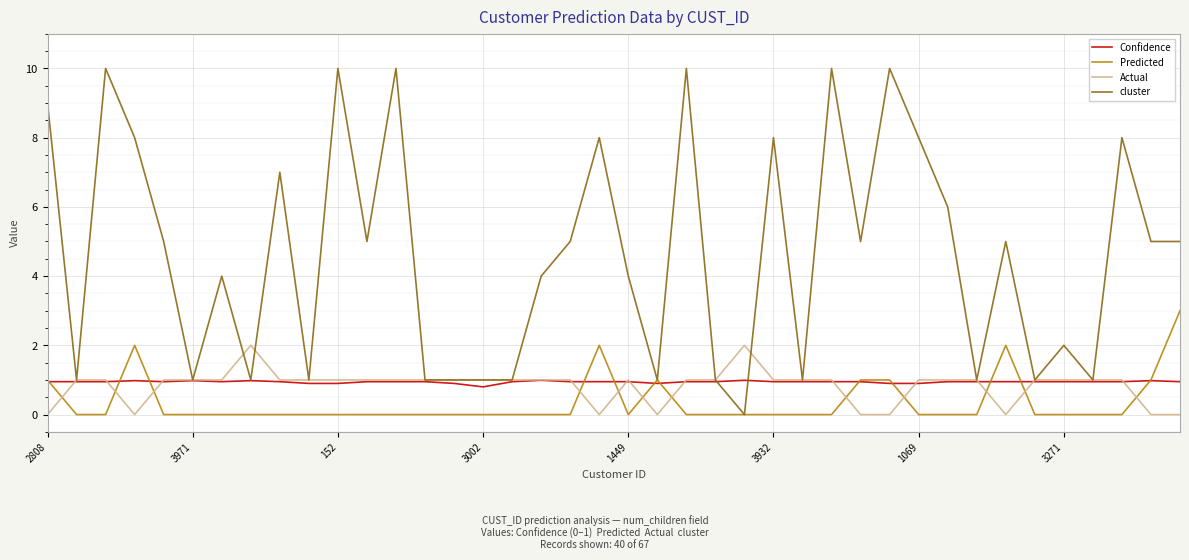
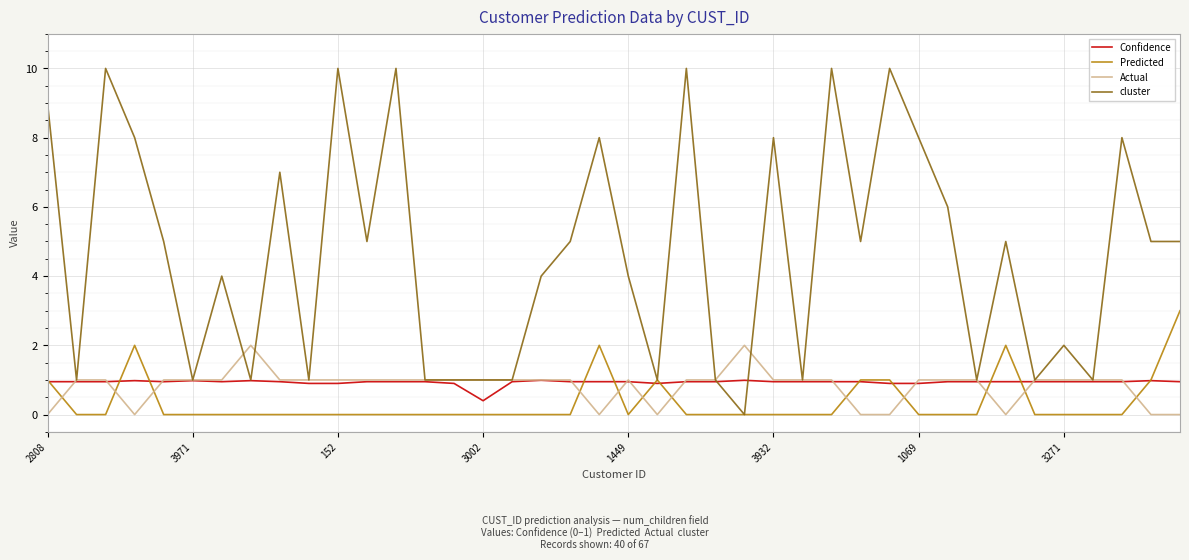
  {
    "Confidence": {
      "152": 0.9,
-     "3002": 0.8,
+     "3002": 0.4,
      "1069": 0.9
    },
    "Actual": {
      "2808": 0.0,
      "152": 1.0,
      "1069": 1.0
    }
  }
